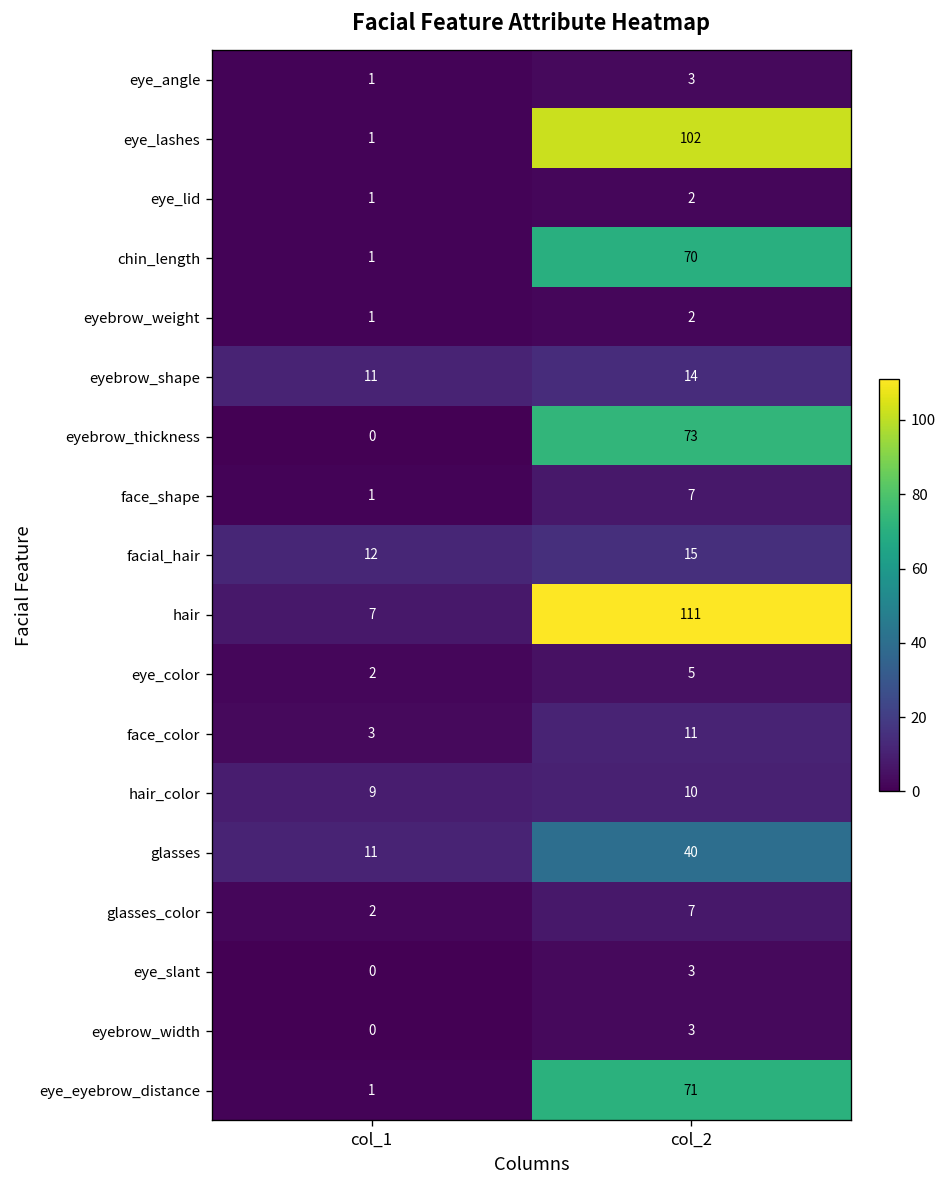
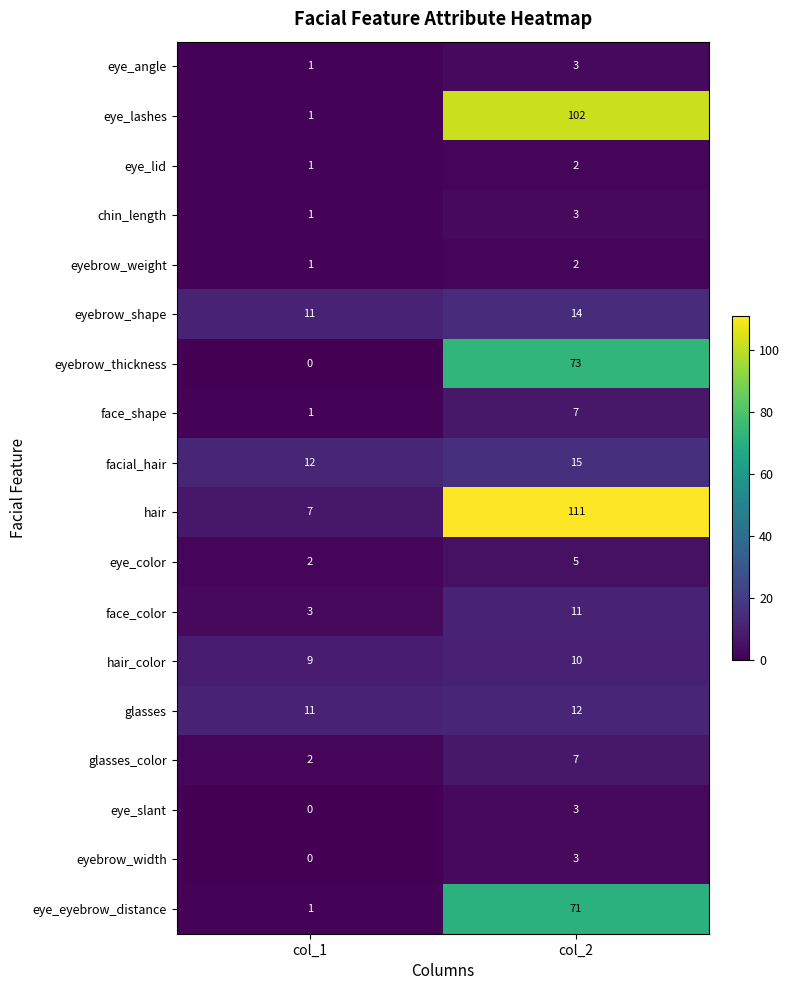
  {
    "eye_angle": {
      "col_1": 1,
      "col_2": 3
    },
    "eye_lashes": {
      "col_1": 1,
      "col_2": 102
    },
    "eye_lid": {
      "col_1": 1,
      "col_2": 2
    },
    "chin_length": {
      "col_1": 1,
-     "col_2": 70
+     "col_2": 3
    },
    "eyebrow_weight": {
      "col_1": 1,
      "col_2": 2
    },
    "eyebrow_shape": {
      "col_1": 11,
      "col_2": 14
    },
    "eyebrow_thickness": {
      "col_1": 0,
      "col_2": 73
    },
    "face_shape": {
      "col_1": 1,
      "col_2": 7
    },
    "facial_hair": {
      "col_1": 12,
      "col_2": 15
    },
    "hair": {
      "col_1": 7,
      "col_2": 111
    },
    "eye_color": {
      "col_1": 2,
      "col_2": 5
    },
    "face_color": {
      "col_1": 3,
      "col_2": 11
    },
    "hair_color": {
      "col_1": 9,
      "col_2": 10
    },
    "glasses": {
      "col_1": 11,
-     "col_2": 40
+     "col_2": 12
    },
    "glasses_color": {
      "col_1": 2,
      "col_2": 7
    },
    "eye_slant": {
      "col_1": 0,
      "col_2": 3
    },
    "eyebrow_width": {
      "col_1": 0,
      "col_2": 3
    },
    "eye_eyebrow_distance": {
      "col_1": 1,
      "col_2": 71
    }
  }
